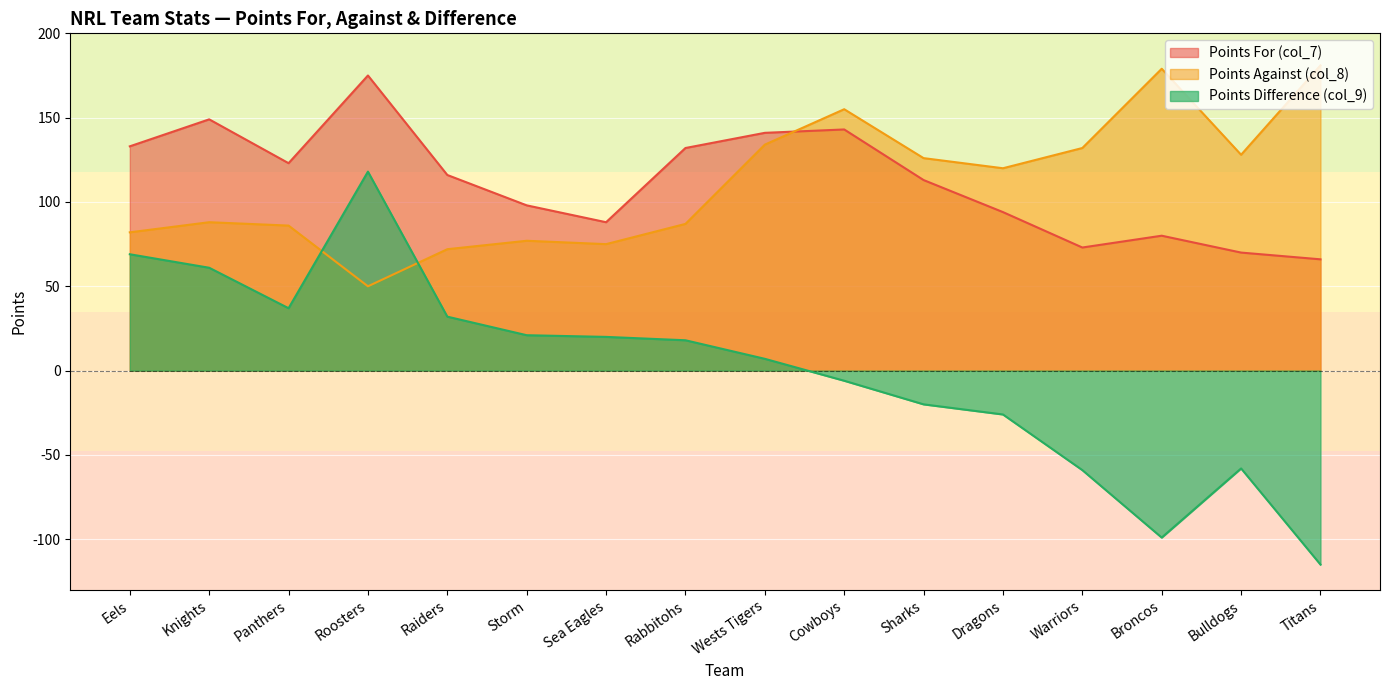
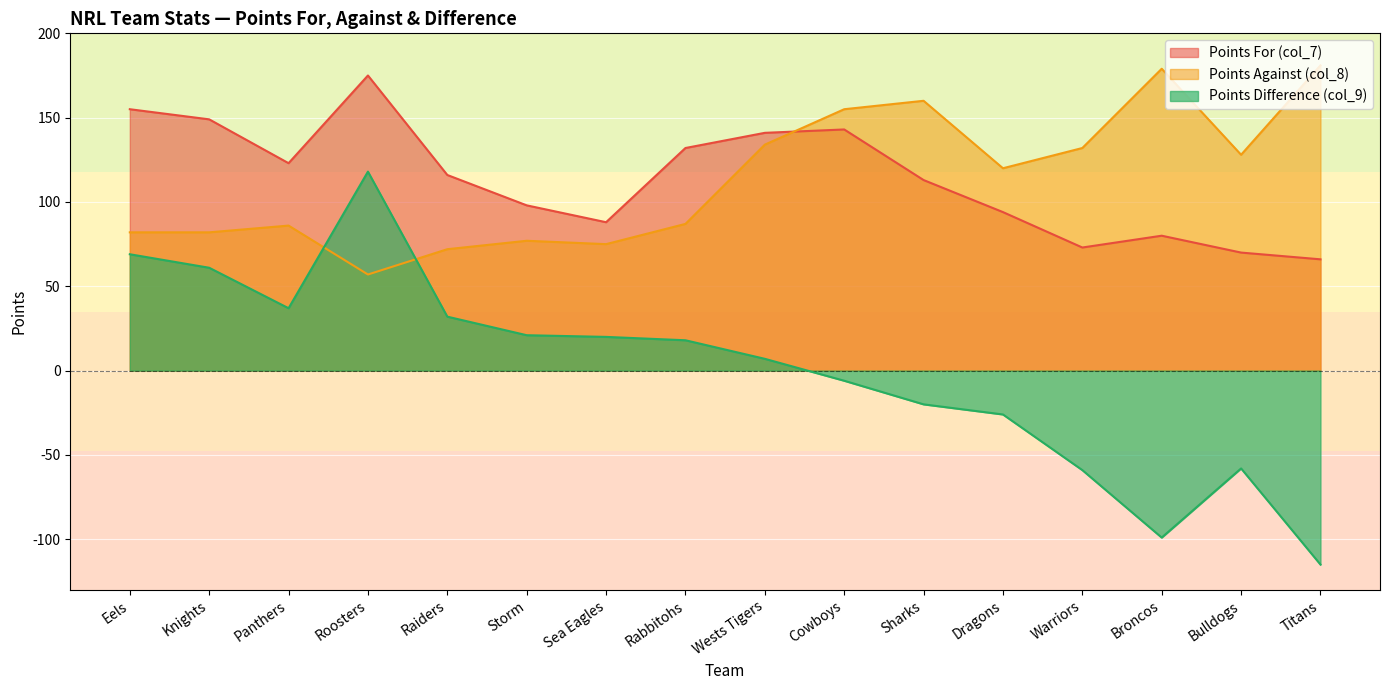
  {
    "Points For (col_7)": {
-     "Eels": 133,
+     "Eels": 155,
      "Knights": 149,
      "Panthers": 123,
      "Roosters": 175,
      "Raiders": 116,
      "Storm": 98,
      "Sea Eagles": 88,
      "Rabbitohs": 132,
      "Wests Tigers": 141,
      "Cowboys": 143,
      "Sharks": 113,
      "Dragons": 94,
      "Warriors": 73,
      "Broncos": 80,
      "Bulldogs": 70,
      "Titans": 66
    },
    "Points Against (col_8)": {
      "Eels": 82,
-     "Knights": 88,
+     "Knights": 82,
      "Panthers": 86,
-     "Roosters": 50,
+     "Roosters": 57,
      "Raiders": 72,
      "Storm": 77,
      "Sea Eagles": 75,
      "Rabbitohs": 87,
      "Wests Tigers": 134,
      "Cowboys": 155,
-     "Sharks": 126,
+     "Sharks": 160,
      "Dragons": 120,
      "Warriors": 132,
      "Broncos": 179,
      "Bulldogs": 128
    }
  }
